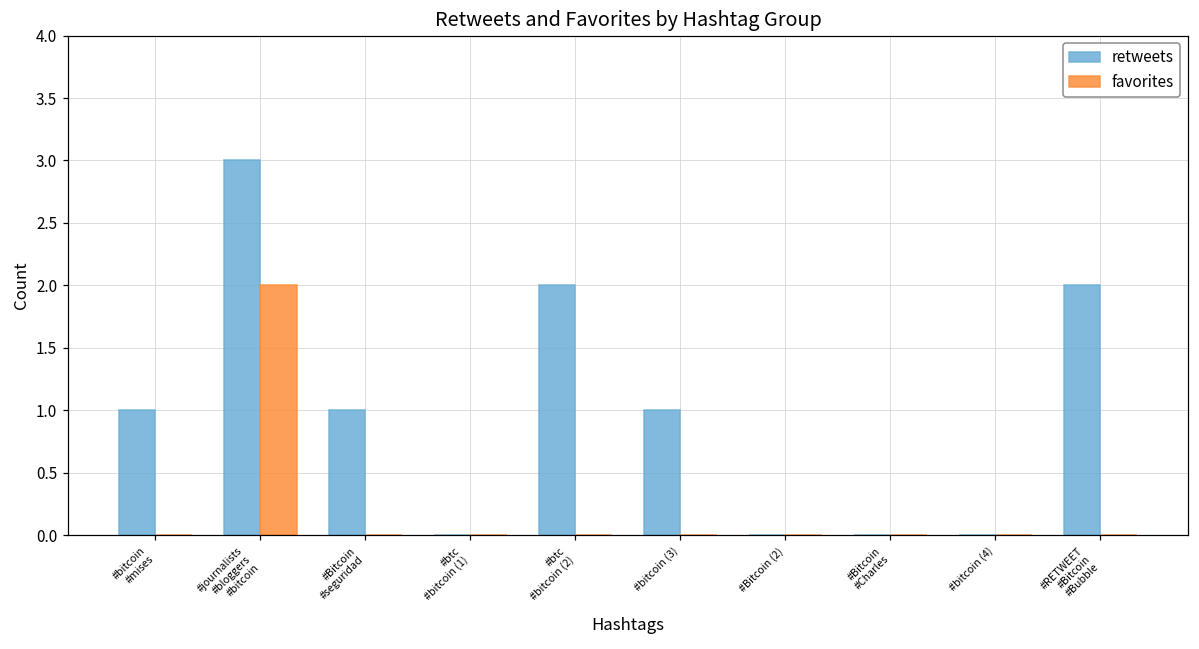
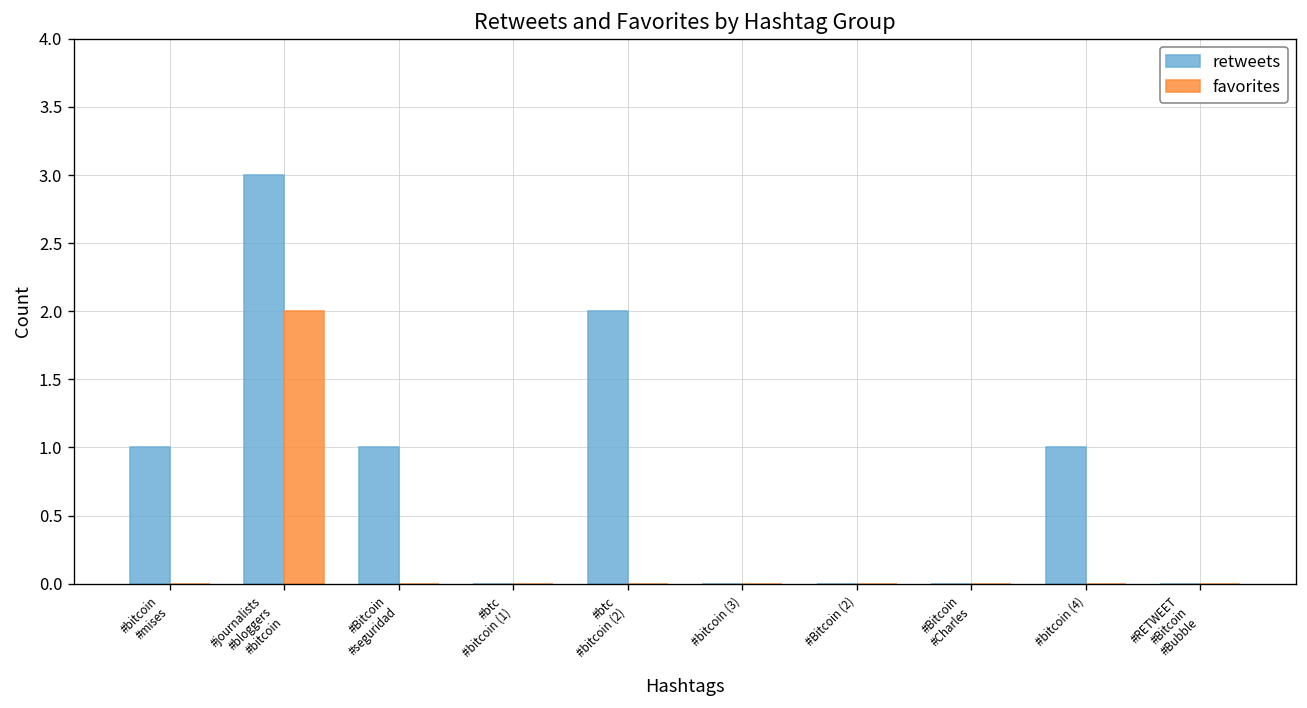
  {
    "retweets": {
      "#bitcoin #mises": 1,
      "#journalists #bloggers #bitcoin": 3,
      "#Bitcoin #seguridad": 1,
      "#btc #bitcoin (1)": 0,
      "#btc #bitcoin (2)": 2,
-     "#bitcoin (3)": 1,
+     "#bitcoin (3)": 0,
      "#Bitcoin (2)": 0,
      "#Bitcoin #Charles": 0,
-     "#bitcoin (4)": 0,
-     "#RETWEET #Bitcoin #Bubble": 2
+     "#bitcoin (4)": 1,
+     "#RETWEET #Bitcoin #Bubble": 0
    },
    "favorites": {
      "#bitcoin #mises": 0,
      "#journalists #bloggers #bitcoin": 2,
      "#Bitcoin #seguridad": 0,
      "#btc #bitcoin (1)": 0,
      "#btc #bitcoin (2)": 0,
      "#bitcoin (3)": 0,
      "#Bitcoin (2)": 0,
      "#Bitcoin #Charles": 0,
      "#bitcoin (4)": 0,
      "#RETWEET #Bitcoin #Bubble": 0
    }
  }
